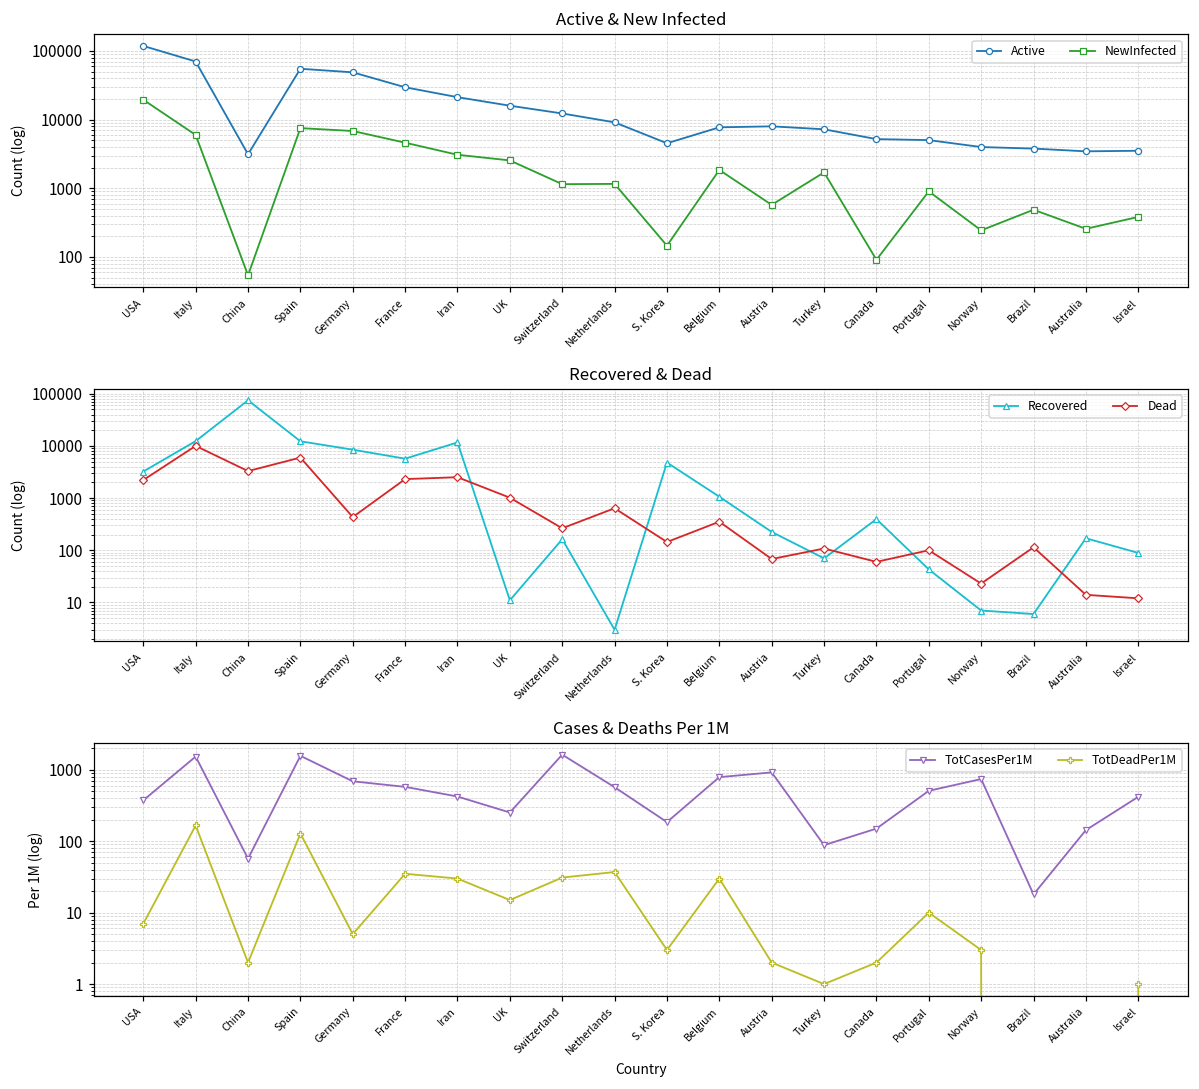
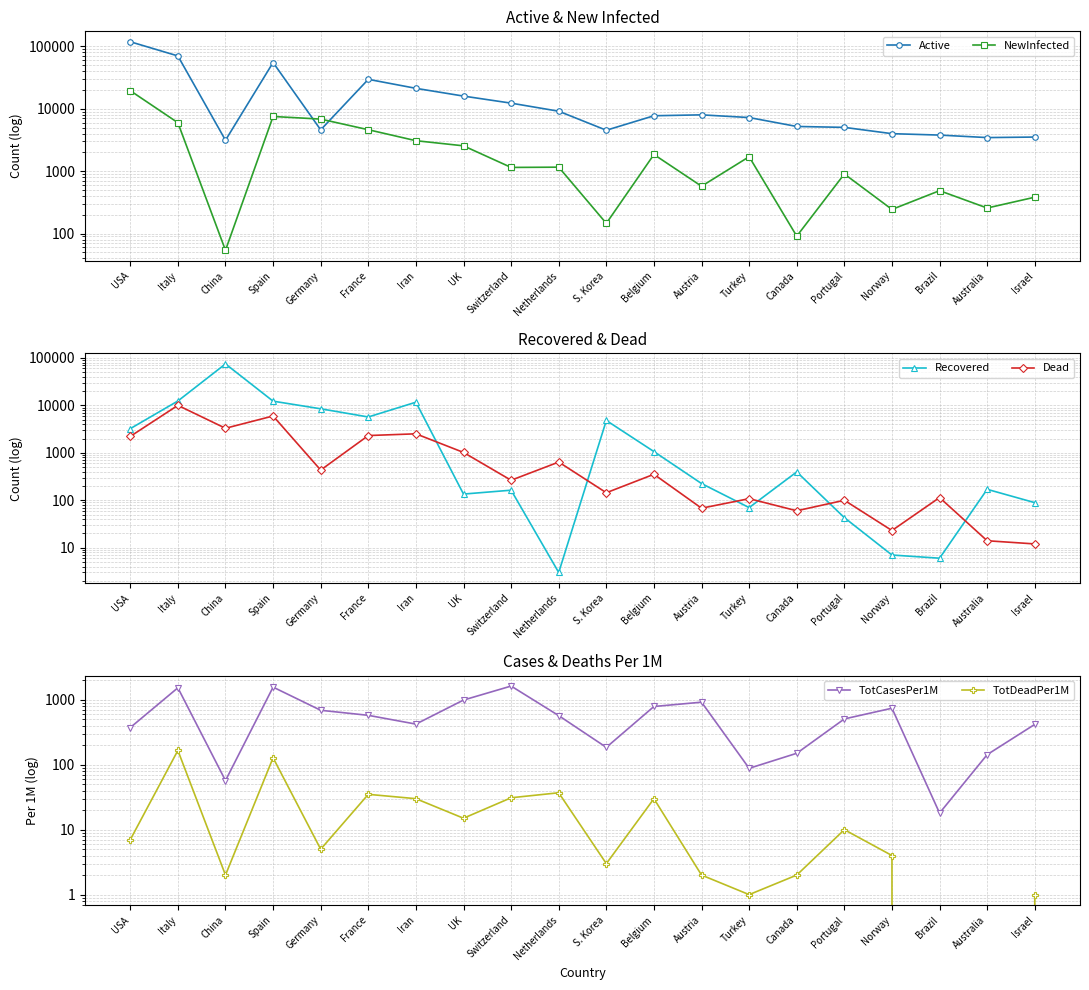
  {
    "Active & New Infected": {
      "Active": {
        "USA": 120000,
        "Italy": 70000,
        "China": 3000,
        "Spain": 50000,
-       "Germany": 50000,
+       "Germany": 5000,
        "France": 30000,
        "Iran": 21000,
        "UK": 16000,
        "Switzerland": 12000,
        "Netherlands": 9000,
        "S. Korea": 5000,
        "Belgium": 8000,
        "Austria": 8000,
        "Turkey": 7000,
        "Canada": 5000,
        "Portugal": 5000,
        "Norway": 4000,
        "Brazil": 4000,
        "Australia": 3000,
        "Israel": 4000
      },
      "NewInfected": {
        "USA": 19000,
        "Italy": 6000,
        "China": 50,
        "Spain": 8000,
        "Germany": 7000,
        "France": 5000,
        "Iran": 3000,
        "UK": 2500,
        "Switzerland": 1100,
        "Netherlands": 1200,
        "S. Korea": 150,
        "Belgium": 1900,
        "Austria": 600,
        "Turkey": 1700,
        "Canada": 90,
        "Portugal": 900,
        "Norway": 240,
        "Brazil": 500,
        "Australia": 260,
        "Israel": 400
      }
    },
    "Recovered & Dead": {
      "Recovered": {
        "USA": 3000,
        "Italy": 12000,
        "China": 70000,
        "Spain": 12000,
        "Germany": 8000,
        "France": 6000,
        "Iran": 12000,
-       "UK": 11,
+       "UK": 140,
        "Switzerland": 160,
        "Netherlands": 3,
        "S. Korea": 5000,
        "Belgium": 1100,
        "Austria": 200,
        "Turkey": 70,
        "Canada": 400,
        "Portugal": 40,
        "Norway": 7,
        "Brazil": 6,
        "Australia": 170,
        "Israel": 90
      },
      "Dead": {
        "USA": 2000,
        "Italy": 10000,
        "China": 3000,
        "Spain": 6000,
        "Germany": 400,
        "France": 2000,
        "Iran": 3000,
        "UK": 1000,
        "Switzerland": 300,
        "Netherlands": 600,
        "S. Korea": 140,
        "Belgium": 400,
        "Austria": 70,
        "Turkey": 110,
        "Canada": 60,
        "Portugal": 100,
        "Norway": 20,
        "Brazil": 110,
        "Australia": 14,
        "Israel": 12
      }
    },
    "Cases & Deaths Per 1M": {
      "TotCasesPer1M": {
        "USA": 400,
        "Italy": 1500,
        "China": 60,
        "Spain": 1600,
        "Germany": 700,
        "France": 600,
        "Iran": 400,
-       "UK": 250,
+       "UK": 1000,
        "Switzerland": 1600,
        "Netherlands": 600,
        "S. Korea": 190,
        "Belgium": 800,
        "Austria": 900,
        "Turkey": 90,
        "Canada": 150,
        "Portugal": 500,
        "Norway": 700,
        "Brazil": 18,
        "Australia": 140,
        "Israel": 400
      },
      "TotDeadPer1M": {
        "USA": 7,
        "Italy": 170,
        "China": 2,
        "Spain": 130,
        "Germany": 5,
        "France": 40,
        "Iran": 30,
        "UK": 15,
        "Switzerland": 30,
        "Netherlands": 40,
        "S. Korea": 3,
        "Belgium": 30,
        "Austria": 2,
        "Turkey": 1,
        "Canada": 2,
        "Portugal": 10,
-       "Norway": 3,
+       "Norway": 4,
        "Israel": 1
      }
    }
  }
